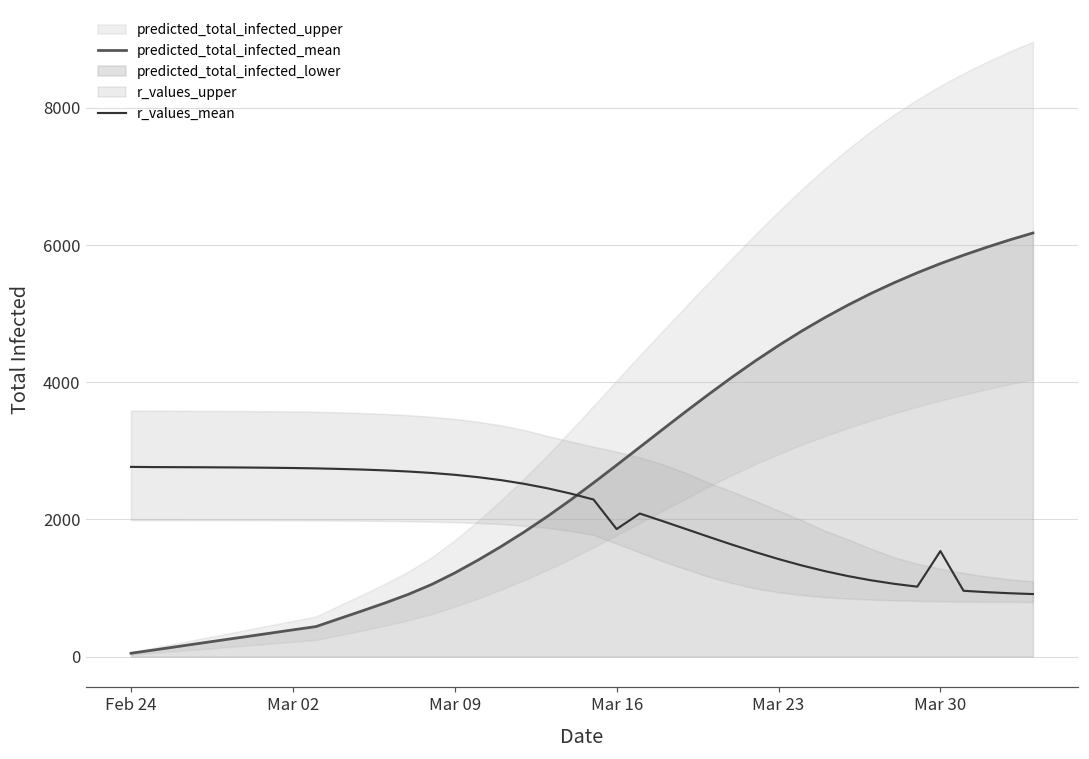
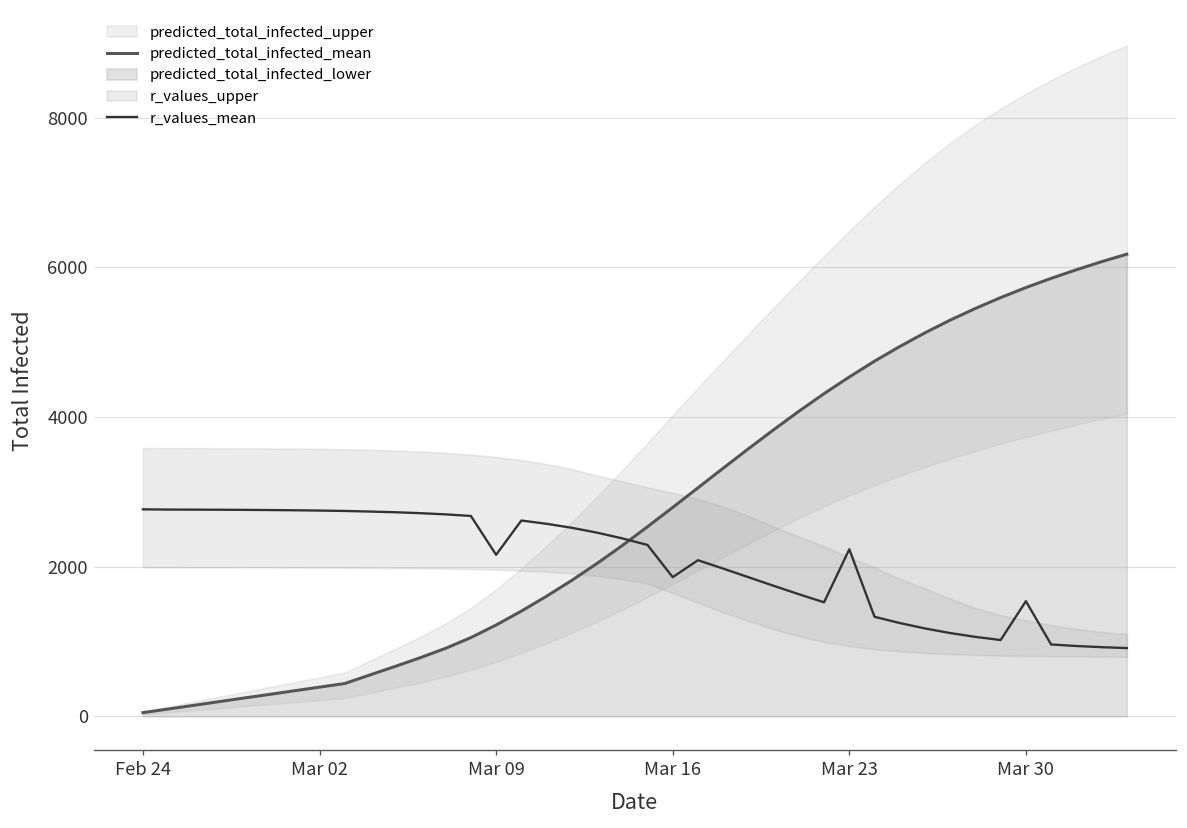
  {
    "r_values_mean": {
      "Feb 24": 2800,
      "Mar 02": 2700,
-     "Mar 09": 2700,
+     "Mar 09": 2200,
      "Mar 16": 1900,
-     "Mar 23": 1400,
+     "Mar 23": 2200,
      "Mar 30": 1500
    }
  }
